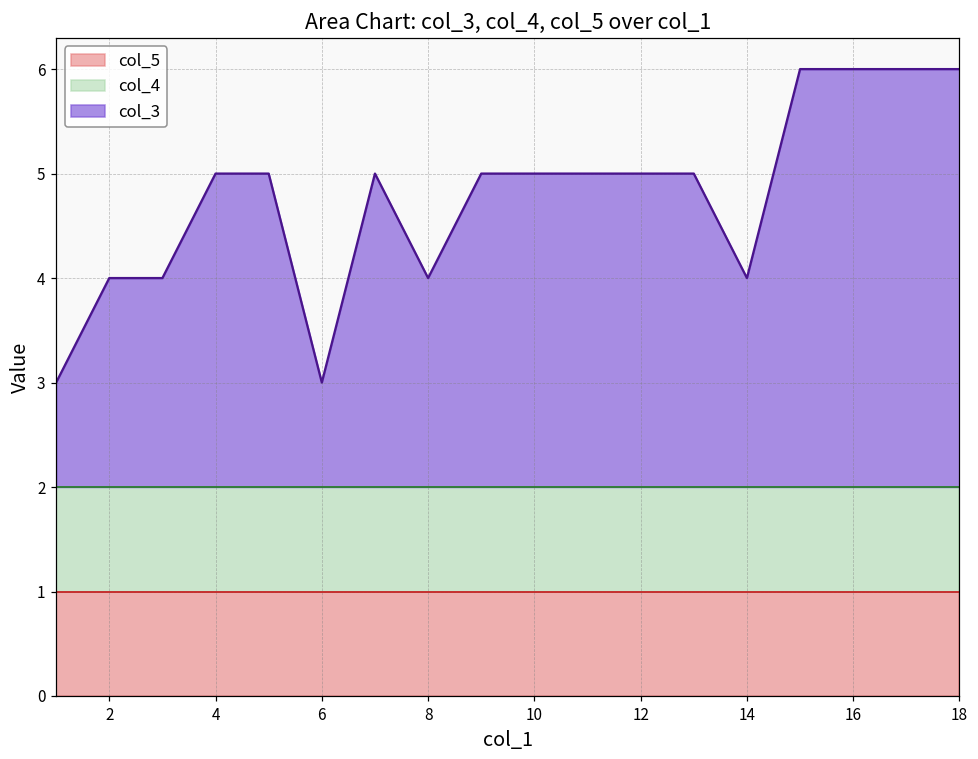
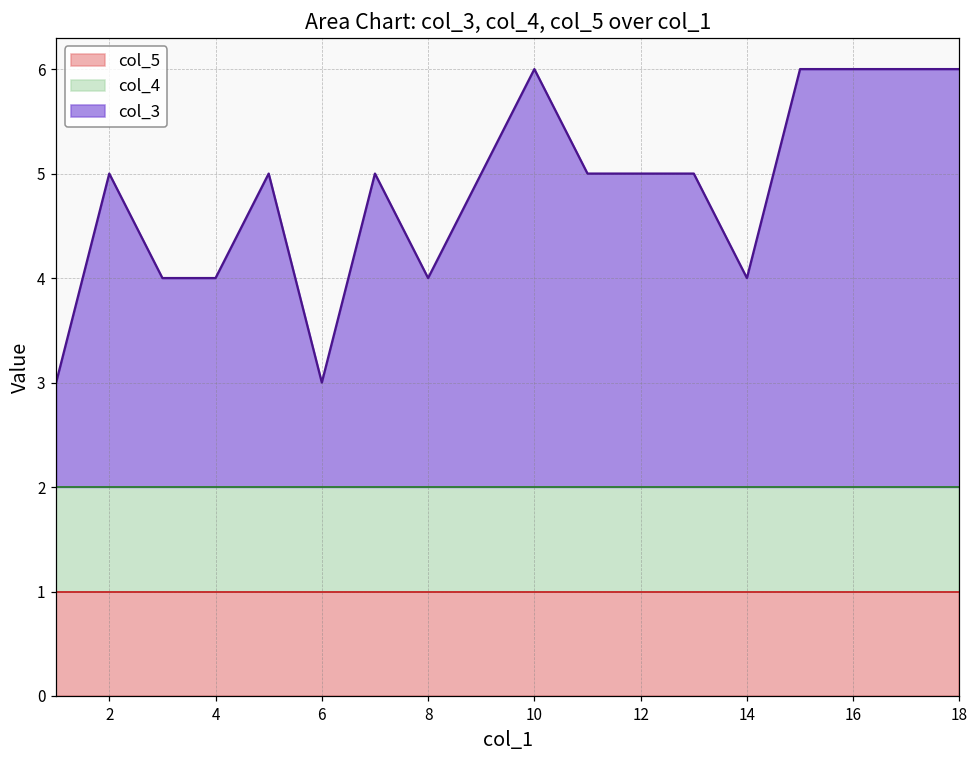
  {
    "col_5": {
      "2": 1.0,
      "4": 1.0,
      "6": 1.0,
      "8": 1.0,
      "10": 1.0,
      "12": 1.0,
      "14": 1.0,
      "16": 1.0,
      "18": 1.0
    },
    "col_4": {
      "2": 2.0,
      "4": 2.0,
      "6": 2.0,
      "8": 2.0,
      "10": 2.0,
      "12": 2.0,
      "14": 2.0,
      "16": 2.0,
      "18": 2.0
    },
    "col_3": {
-     "2": 4.0,
-     "4": 5.0,
+     "2": 5.0,
+     "4": 4.0,
      "6": 3.0,
      "8": 4.0,
-     "10": 5.0,
+     "10": 6.0,
      "12": 5.0,
      "14": 4.0,
      "16": 6.0,
      "18": 6.0
    }
  }
